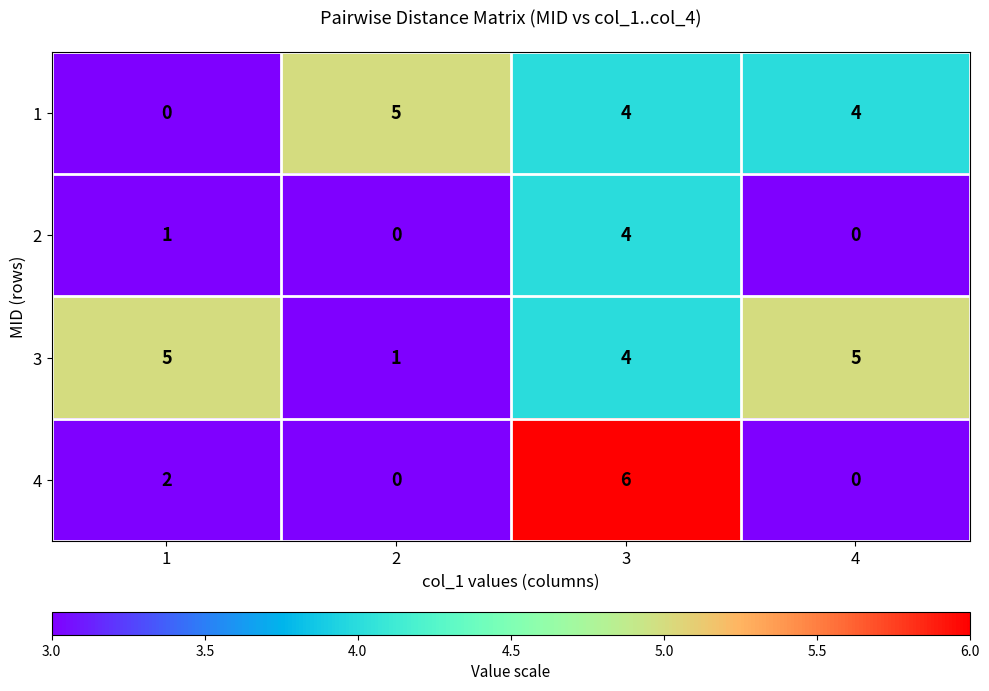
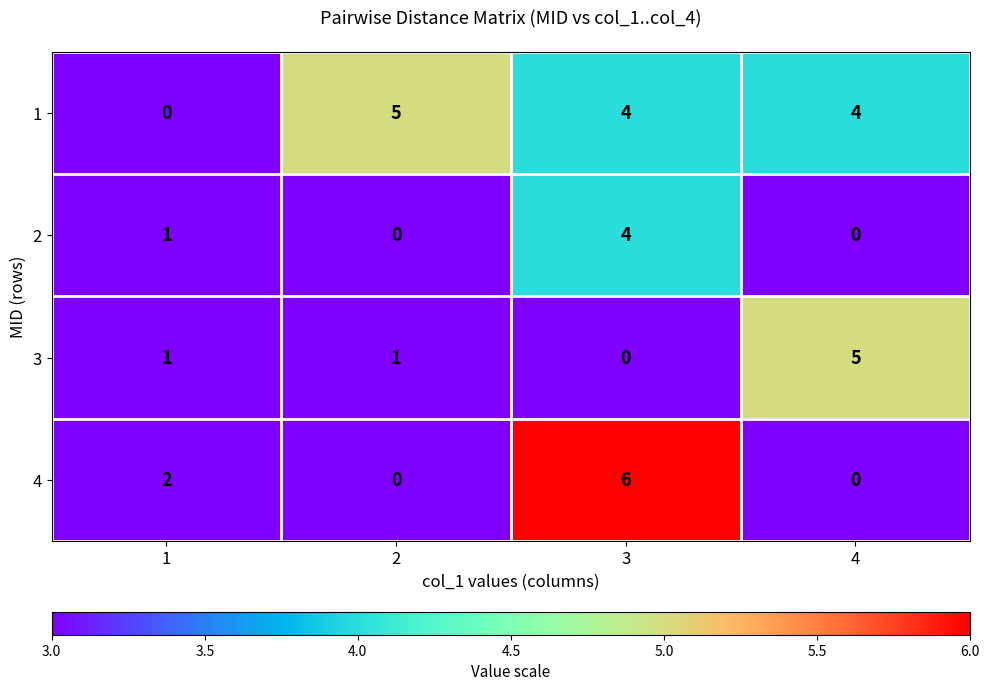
  {
    "1": {
      "1": 0,
      "2": 5,
      "3": 4,
      "4": 4
    },
    "2": {
      "1": 1,
      "2": 0,
      "3": 4,
      "4": 0
    },
    "3": {
-     "1": 5,
+     "1": 1,
      "2": 1,
-     "3": 4,
+     "3": 0,
      "4": 5
    },
    "4": {
      "1": 2,
      "2": 0,
      "3": 6,
      "4": 0
    }
  }
